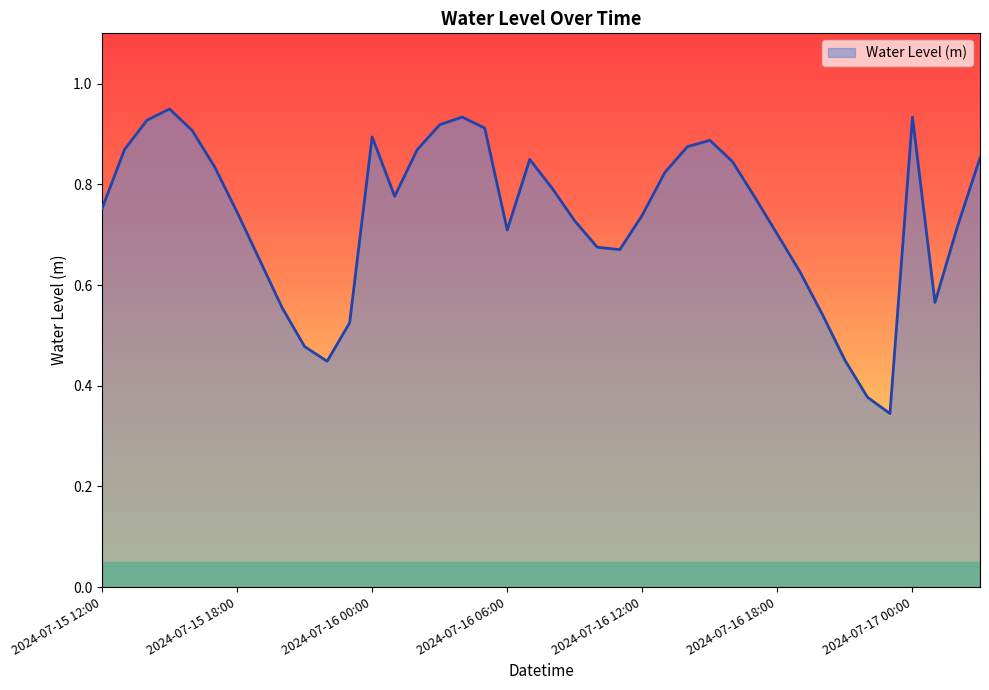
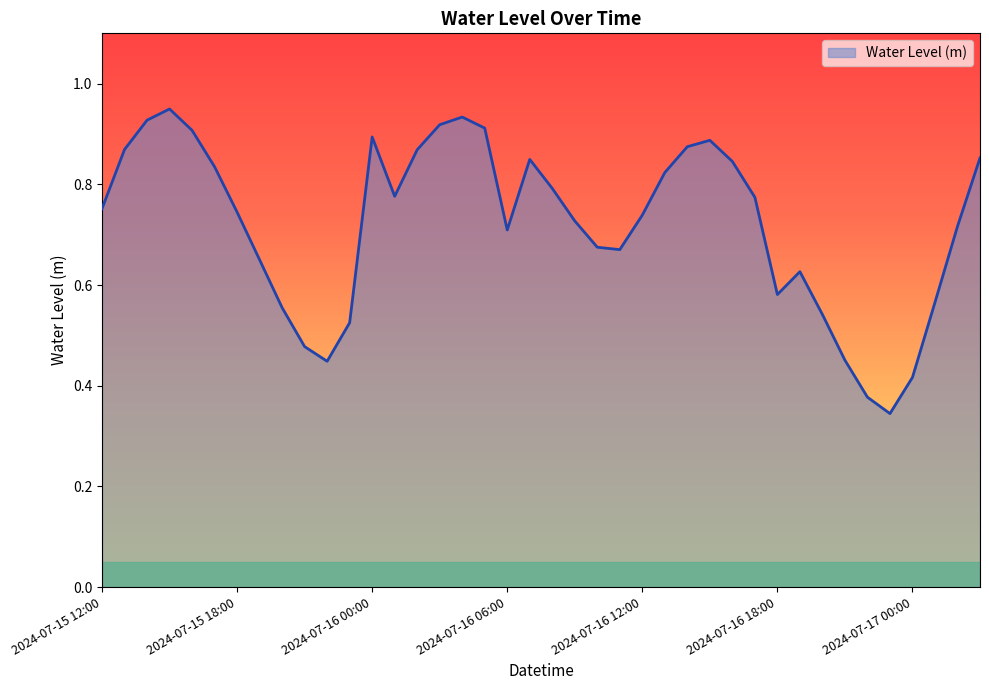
  {
    "2024-07-15 12:00": 0.75,
    "2024-07-15 18:00": 0.74,
    "2024-07-16 00:00": 0.89,
    "2024-07-16 06:00": 0.71,
    "2024-07-16 12:00": 0.74,
-   "2024-07-16 18:00": 0.70,
-   "2024-07-17 00:00": 0.93
+   "2024-07-16 18:00": 0.58,
+   "2024-07-17 00:00": 0.42
  }
